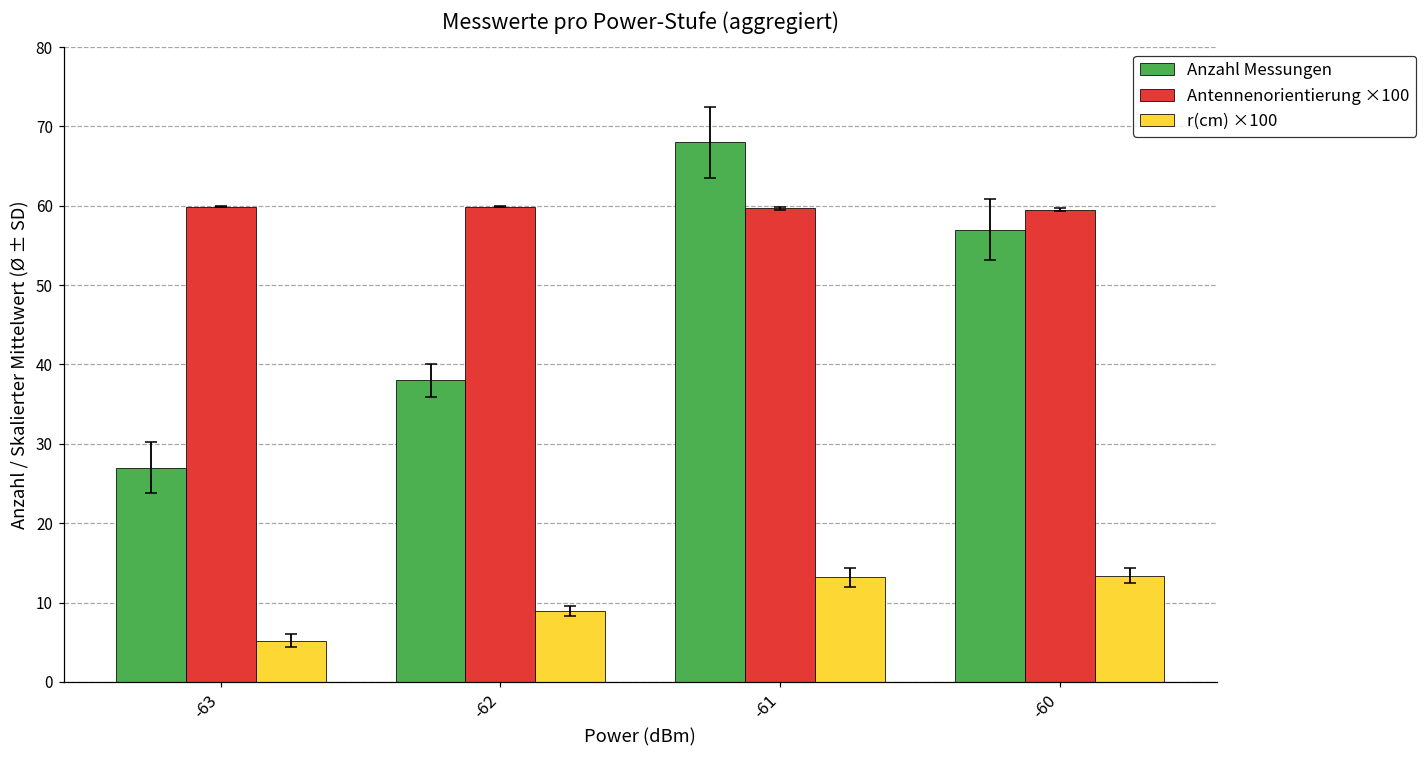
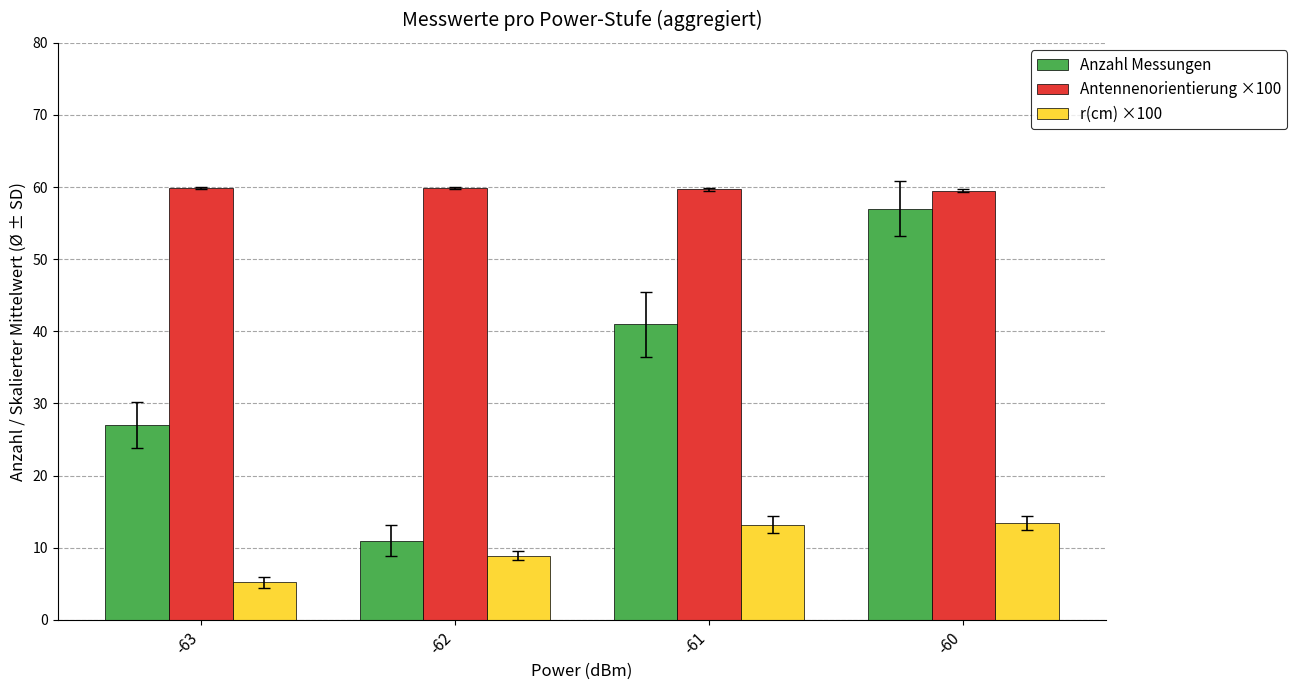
  {
    "Anzahl Messungen": {
      "-63": 27,
-     "-62": 38,
-     "-61": 68,
+     "-62": 11,
+     "-61": 41,
      "-60": 57
    },
    "Antennenorientierung ×100": {
      "-63": 60,
      "-62": 60,
      "-61": 60,
      "-60": 60
    },
    "r(cm) ×100": {
      "-63": 5,
      "-62": 9,
      "-61": 13,
      "-60": 13
    }
  }
